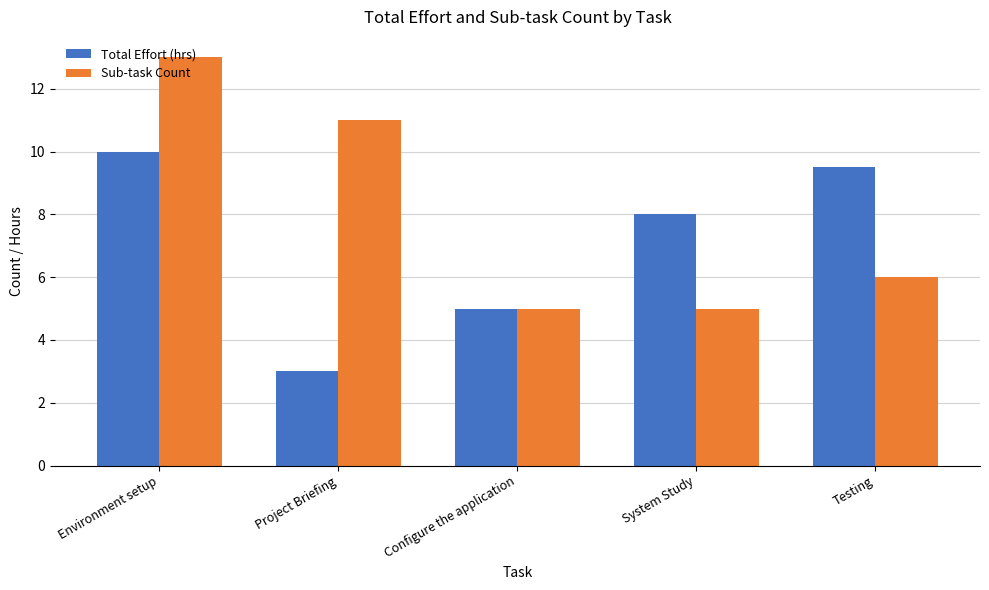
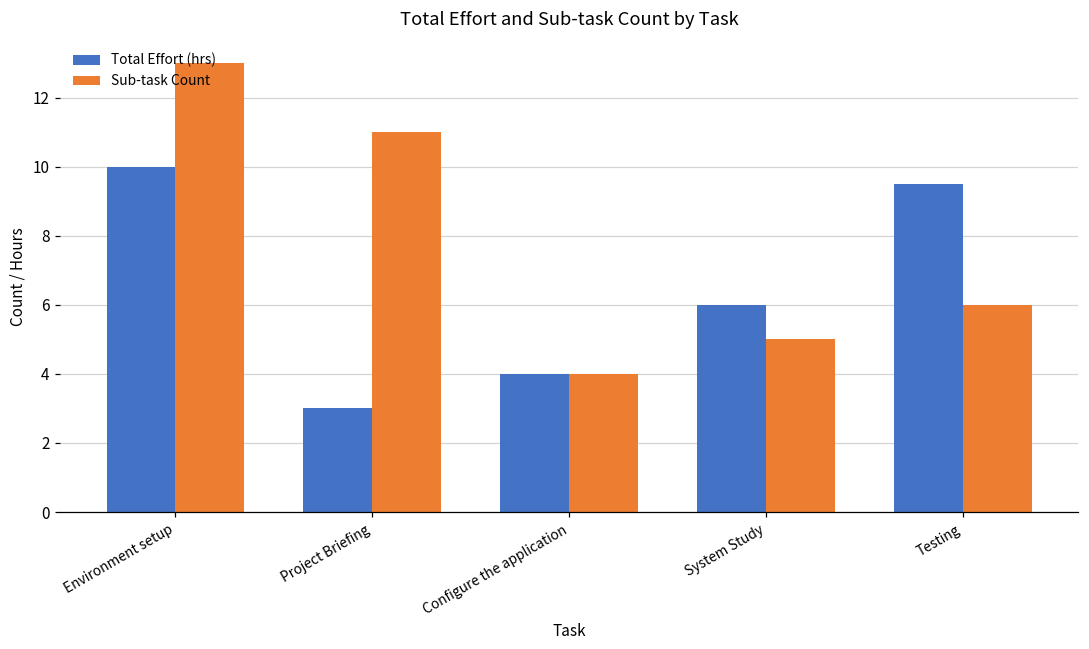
  {
    "Total Effort (hrs)": {
      "Environment setup": 10,
      "Project Briefing": 3,
-     "Configure the application": 5,
-     "System Study": 8,
+     "Configure the application": 4,
+     "System Study": 6,
      "Testing": 9.5
    },
    "Sub-task Count": {
      "Environment setup": 13,
      "Project Briefing": 11,
-     "Configure the application": 5,
+     "Configure the application": 4,
      "System Study": 5,
      "Testing": 6
    }
  }
